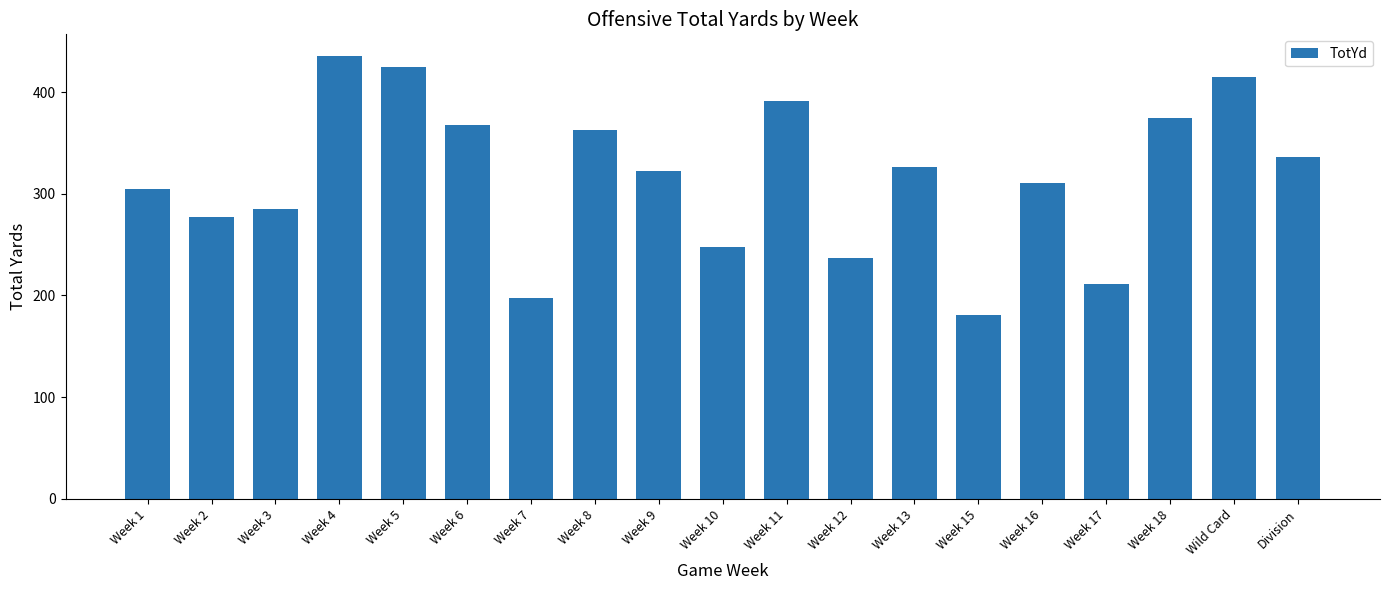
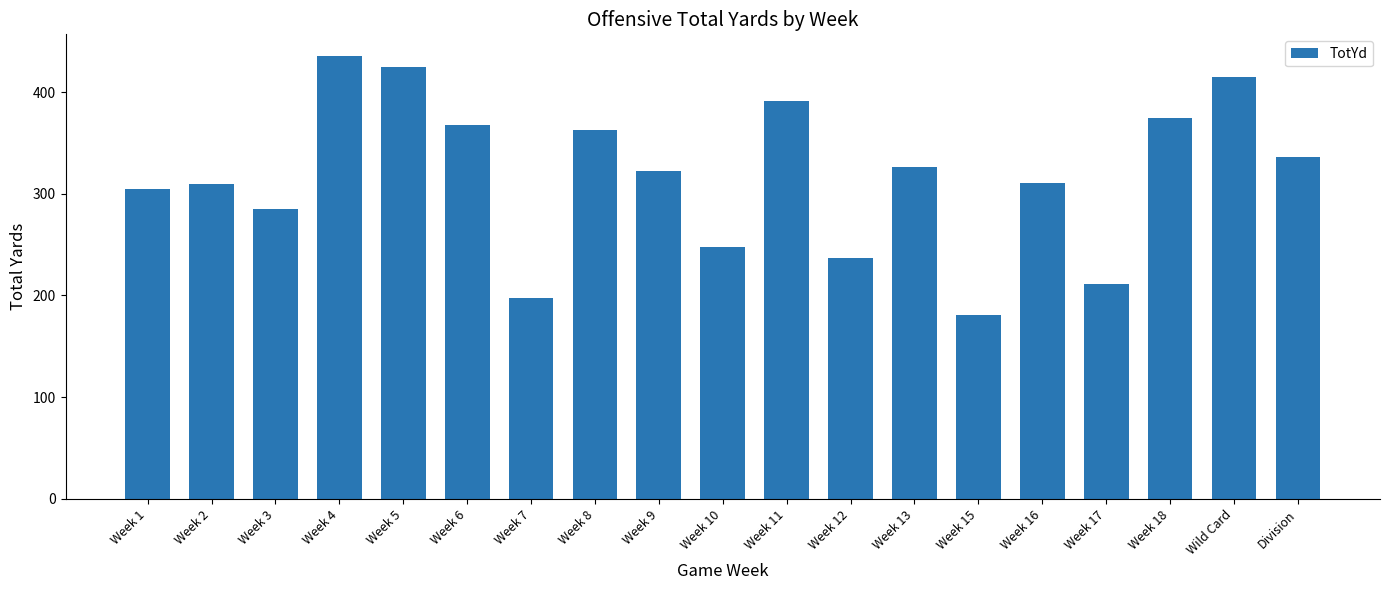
  {
    "Week 1": 305,
-   "Week 2": 277,
+   "Week 2": 310,
    "Week 3": 285,
    "Week 4": 435,
    "Week 5": 425,
    "Week 6": 368,
    "Week 7": 197,
    "Week 8": 363,
    "Week 9": 322,
    "Week 10": 248,
    "Week 11": 391,
    "Week 12": 237,
    "Week 13": 326,
    "Week 15": 181,
    "Week 16": 311,
    "Week 17": 211,
    "Week 18": 374,
    "Wild Card": 415,
    "Division": 336
  }
